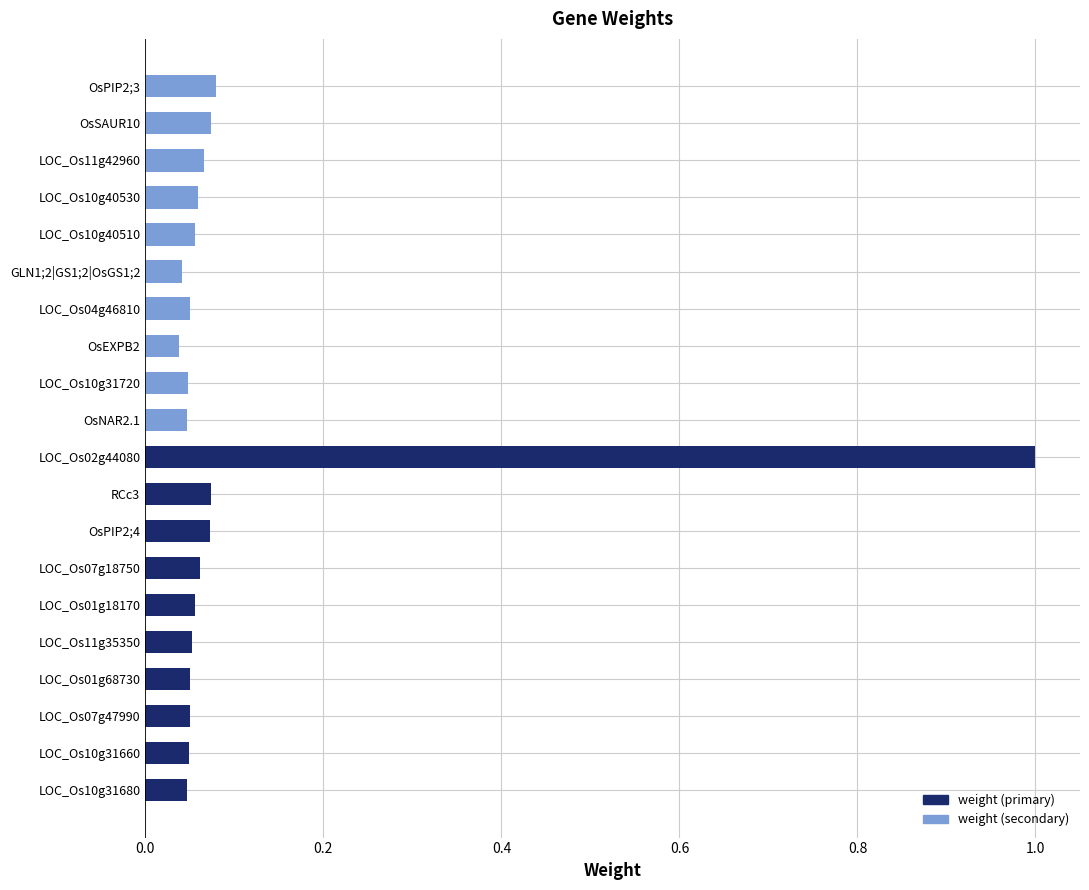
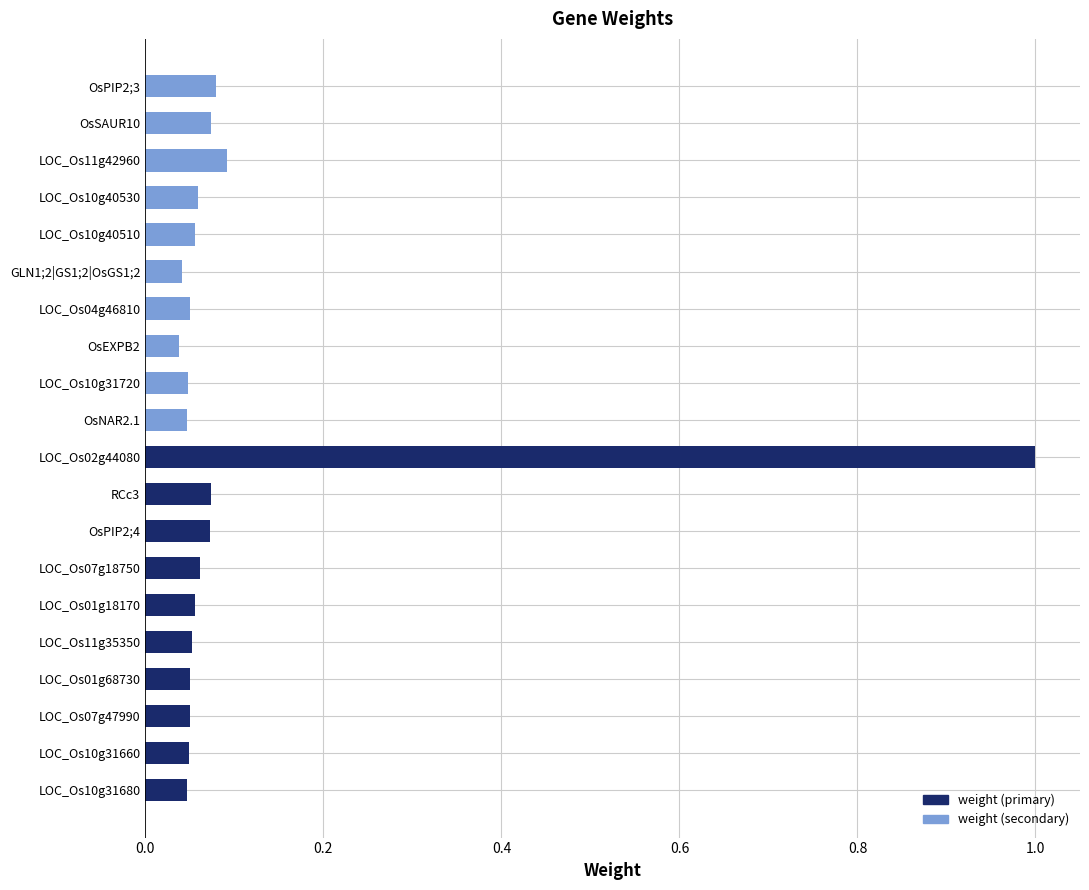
  {
    "weight (primary)": {
      "LOC_Os02g44080": 1.00,
      "RCc3": 0.07,
      "OsPIP2;4": 0.07,
      "LOC_Os07g18750": 0.06,
      "LOC_Os01g18170": 0.06,
      "LOC_Os11g35350": 0.05,
      "LOC_Os01g68730": 0.05,
      "LOC_Os07g47990": 0.05,
      "LOC_Os10g31660": 0.05,
      "LOC_Os10g31680": 0.05
    },
    "weight (secondary)": {
      "OsPIP2;3": 0.08,
      "OsSAUR10": 0.07,
-     "LOC_Os11g42960": 0.07,
+     "LOC_Os11g42960": 0.09,
      "LOC_Os10g40530": 0.06,
      "LOC_Os10g40510": 0.06,
      "GLN1;2|GS1;2|OsGS1;2": 0.04,
      "LOC_Os04g46810": 0.05,
      "OsEXPB2": 0.04,
      "LOC_Os10g31720": 0.05,
      "OsNAR2.1": 0.05
    }
  }
